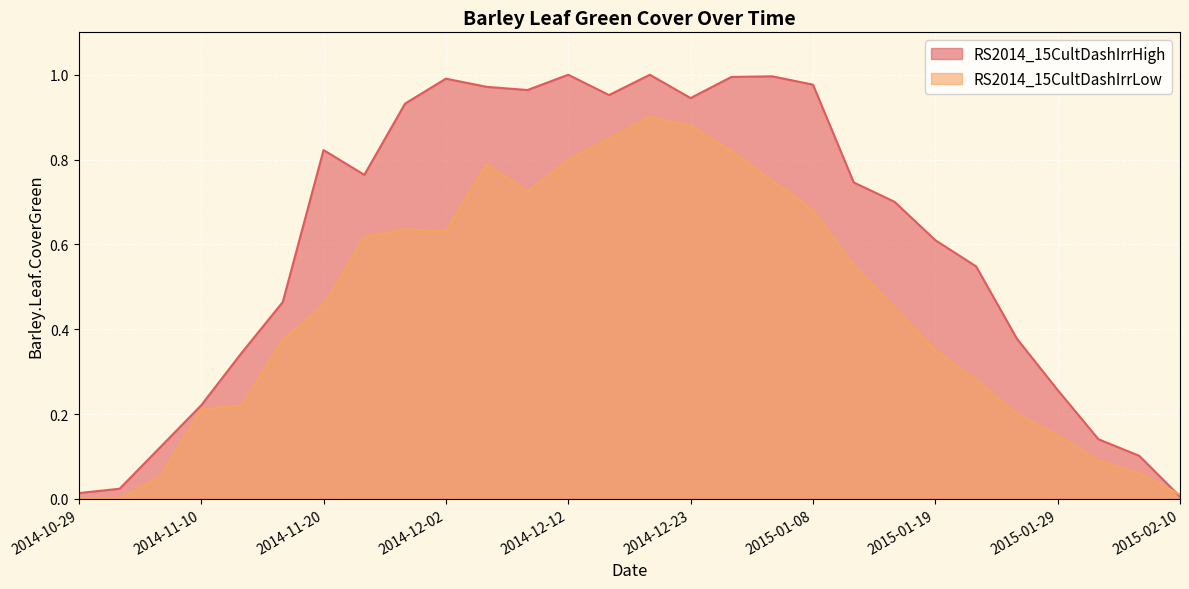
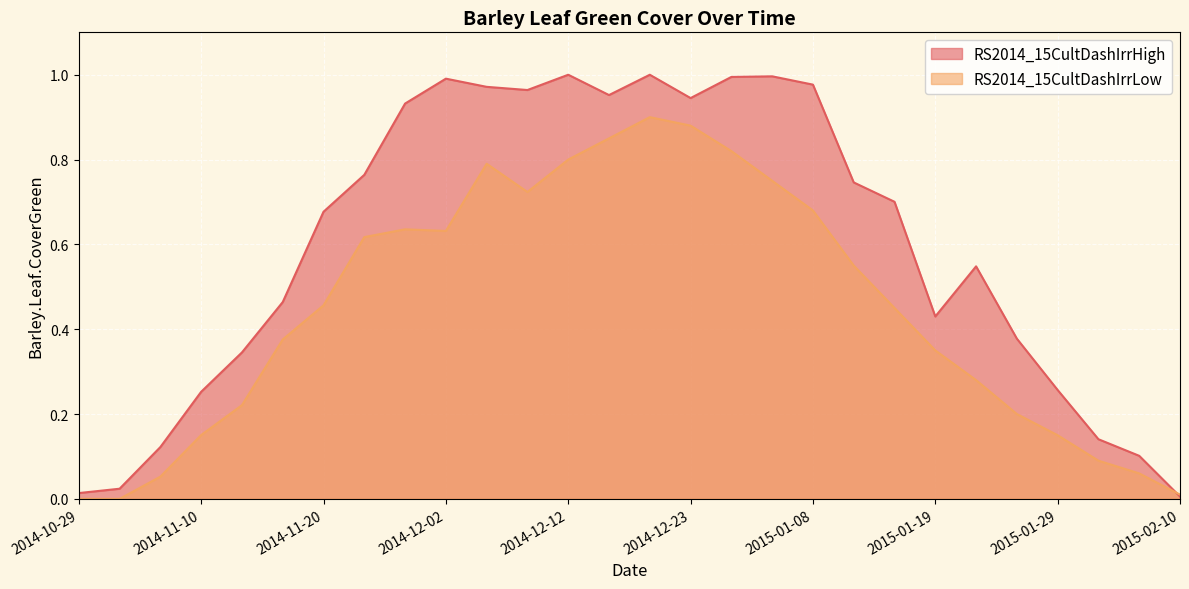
  {
    "RS2014_15CultDashIrrHigh": {
      "2014-10-29": 0.01,
-     "2014-11-10": 0.22,
-     "2014-11-20": 0.82,
+     "2014-11-10": 0.25,
+     "2014-11-20": 0.68,
      "2014-12-02": 0.99,
      "2014-12-12": 1.00,
      "2014-12-23": 0.94,
      "2015-01-08": 0.98,
-     "2015-01-19": 0.61,
+     "2015-01-19": 0.43,
      "2015-01-29": 0.26
    },
    "RS2014_15CultDashIrrLow": {
      "2014-10-29": 0.00,
-     "2014-11-10": 0.21,
+     "2014-11-10": 0.15,
      "2014-11-20": 0.46,
      "2014-12-02": 0.63,
      "2014-12-12": 0.80,
      "2014-12-23": 0.88,
      "2015-01-08": 0.68,
      "2015-01-19": 0.35,
      "2015-01-29": 0.15
    }
  }
